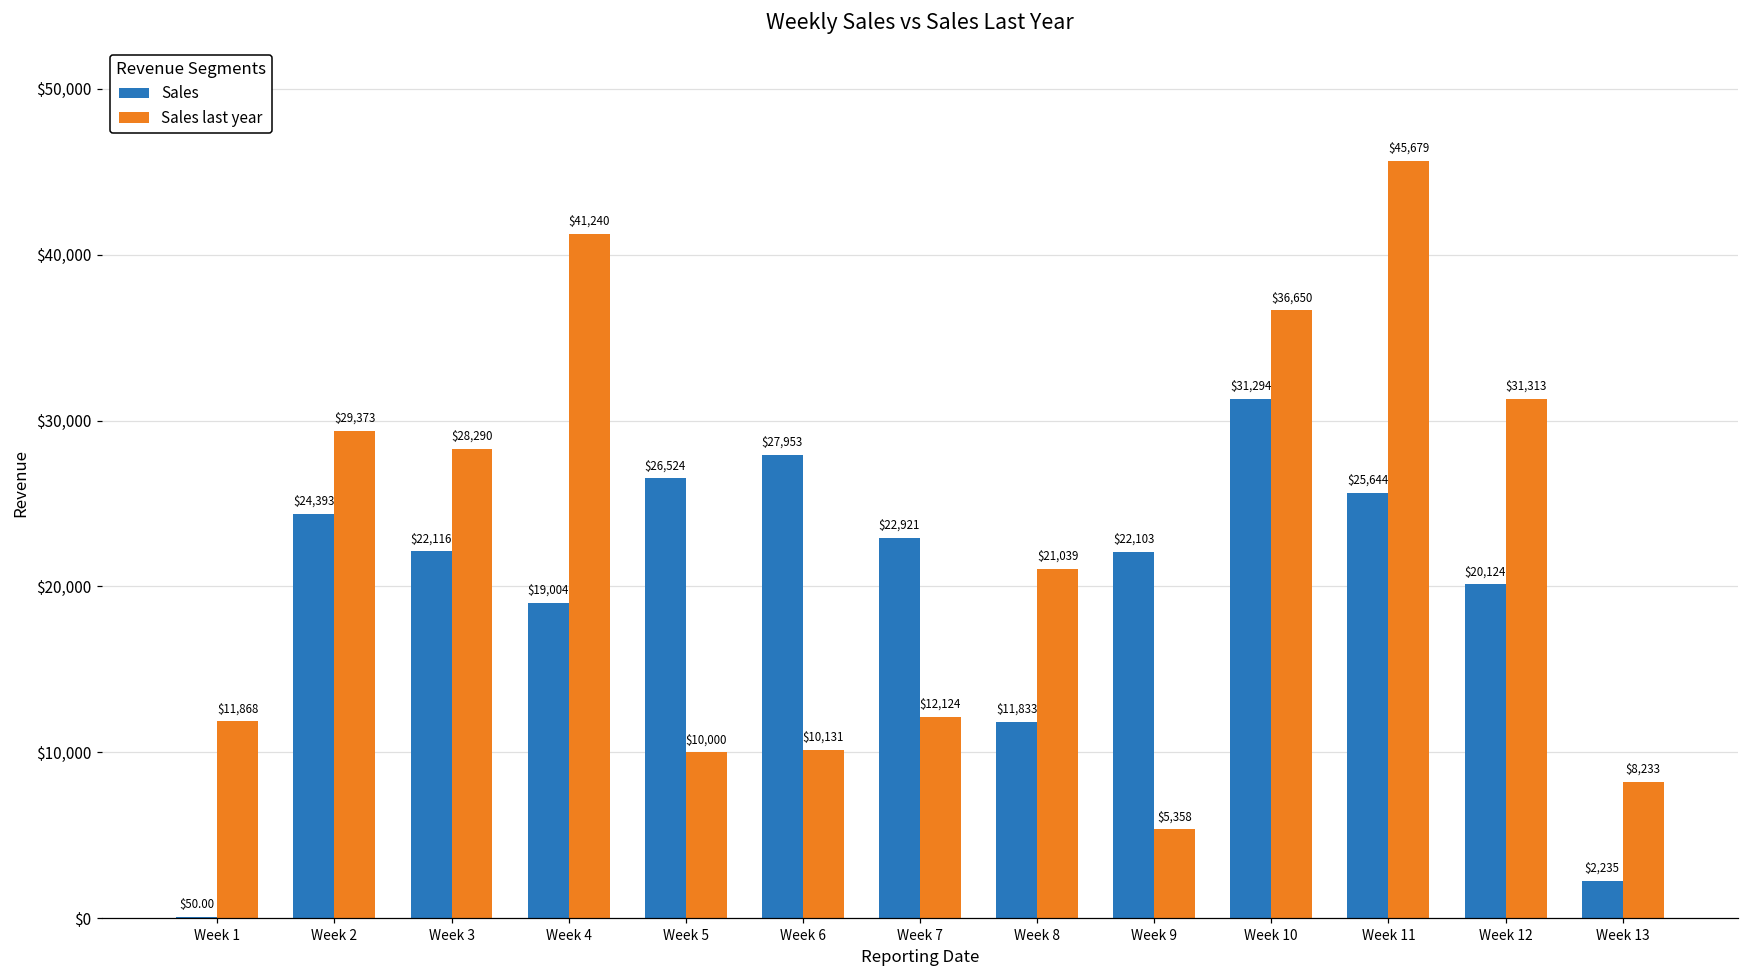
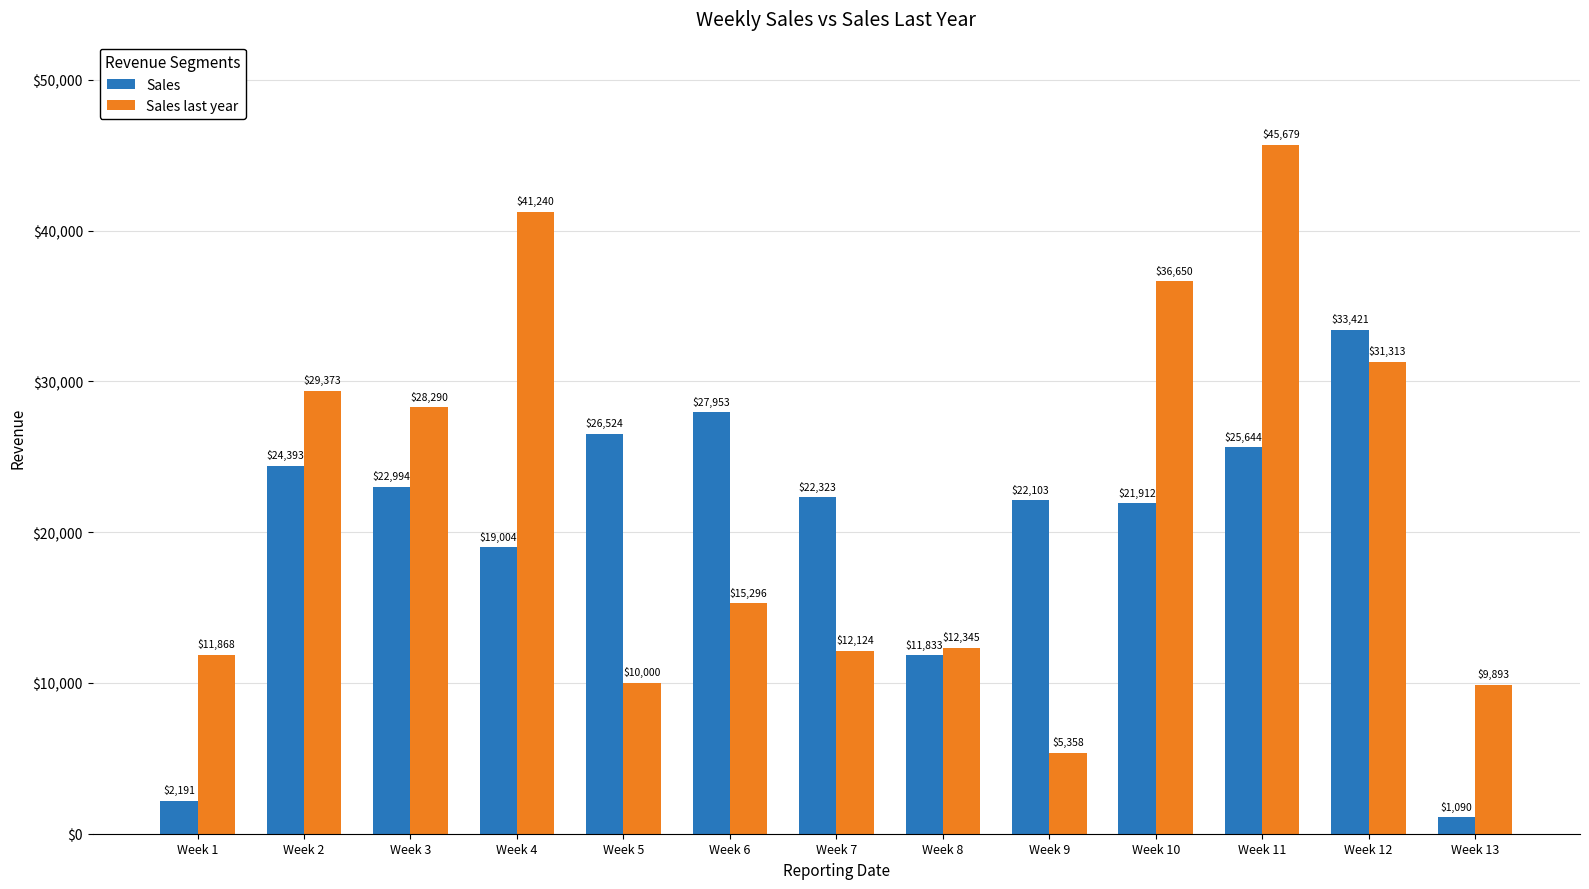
  {
    "Sales": {
-     "Week 1": "$50.00",
+     "Week 1": "$2,191",
      "Week 2": "$24,393",
-     "Week 3": "$22,116",
+     "Week 3": "$22,994",
      "Week 4": "$19,004",
      "Week 5": "$26,524",
      "Week 6": "$27,953",
-     "Week 7": "$22,921",
+     "Week 7": "$22,323",
      "Week 8": "$11,833",
      "Week 9": "$22,103",
-     "Week 10": "$31,294",
+     "Week 10": "$21,912",
      "Week 11": "$25,644",
-     "Week 12": "$20,124",
-     "Week 13": "$2,235"
+     "Week 12": "$33,421",
+     "Week 13": "$1,090"
    },
    "Sales last year": {
      "Week 1": "$11,868",
      "Week 2": "$29,373",
      "Week 3": "$28,290",
      "Week 4": "$41,240",
      "Week 5": "$10,000",
-     "Week 6": "$10,131",
+     "Week 6": "$15,296",
      "Week 7": "$12,124",
-     "Week 8": "$21,039",
+     "Week 8": "$12,345",
      "Week 9": "$5,358",
      "Week 10": "$36,650",
      "Week 11": "$45,679",
      "Week 12": "$31,313",
-     "Week 13": "$8,233"
+     "Week 13": "$9,893"
    }
  }
